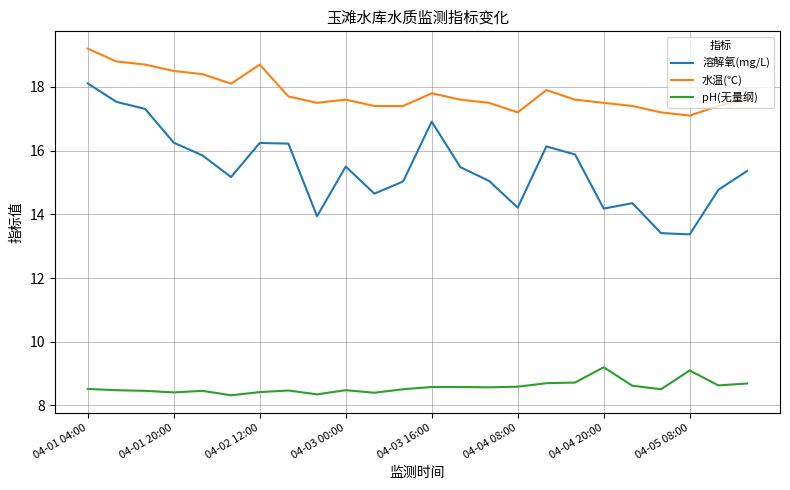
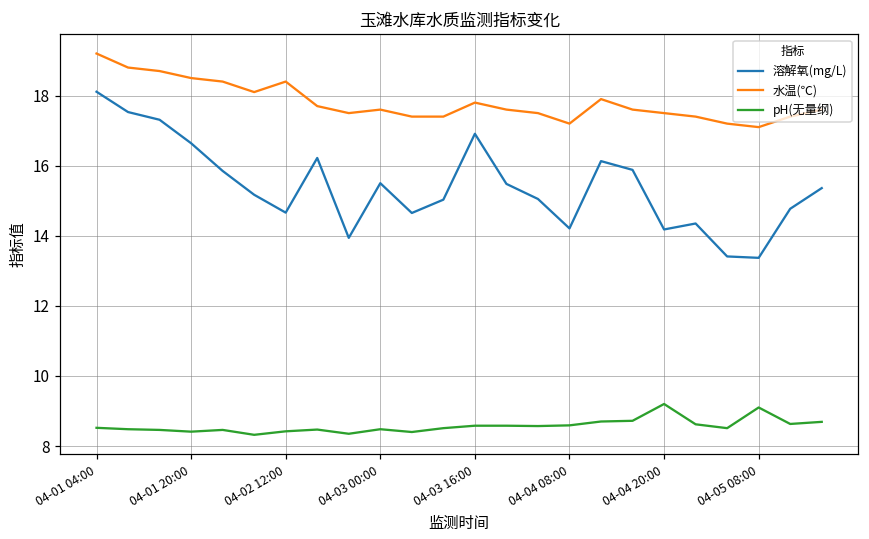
  {
    "溶解氧(mg/L)": {
      "04-01 04:00": 18.1,
-     "04-01 20:00": 16.3,
-     "04-02 12:00": 16.2,
+     "04-01 20:00": 16.6,
+     "04-02 12:00": 14.7,
      "04-03 00:00": 15.5,
      "04-03 16:00": 16.9,
      "04-04 08:00": 14.2,
      "04-04 20:00": 14.2,
      "04-05 08:00": 13.4
    },
    "水温(℃)": {
      "04-01 04:00": 19.2,
      "04-01 20:00": 18.5,
-     "04-02 12:00": 18.7,
+     "04-02 12:00": 18.4,
      "04-03 00:00": 17.6,
      "04-03 16:00": 17.8,
      "04-04 08:00": 17.2,
      "04-04 20:00": 17.5,
      "04-05 08:00": 17.1
    },
    "pH(无量纲)": {
      "04-01 04:00": 8.5,
      "04-01 20:00": 8.4,
      "04-02 12:00": 8.4,
      "04-03 00:00": 8.5,
      "04-03 16:00": 8.6,
      "04-04 08:00": 8.6,
      "04-04 20:00": 9.2,
      "04-05 08:00": 9.1
    }
  }
